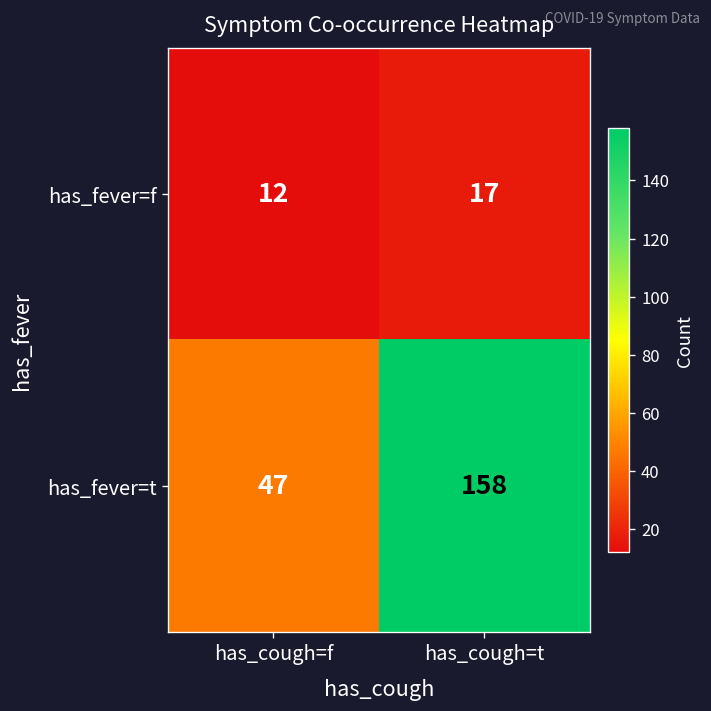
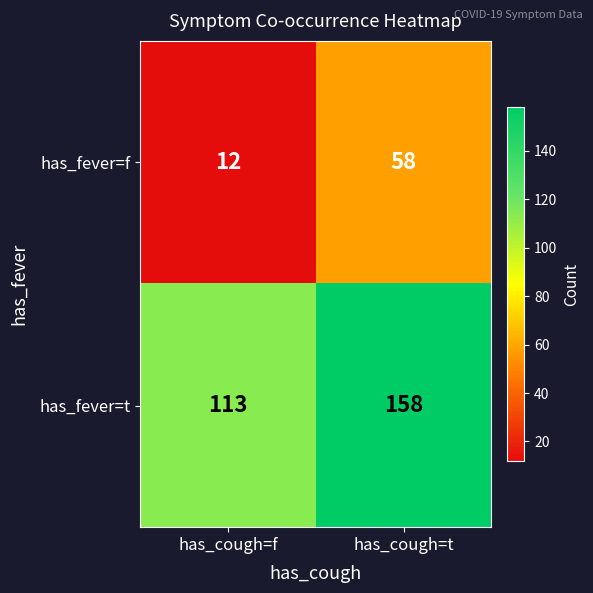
  {
    "has_fever=f": {
      "has_cough=f": 12,
-     "has_cough=t": 17
+     "has_cough=t": 58
    },
    "has_fever=t": {
-     "has_cough=f": 47,
+     "has_cough=f": 113,
      "has_cough=t": 158
    }
  }
